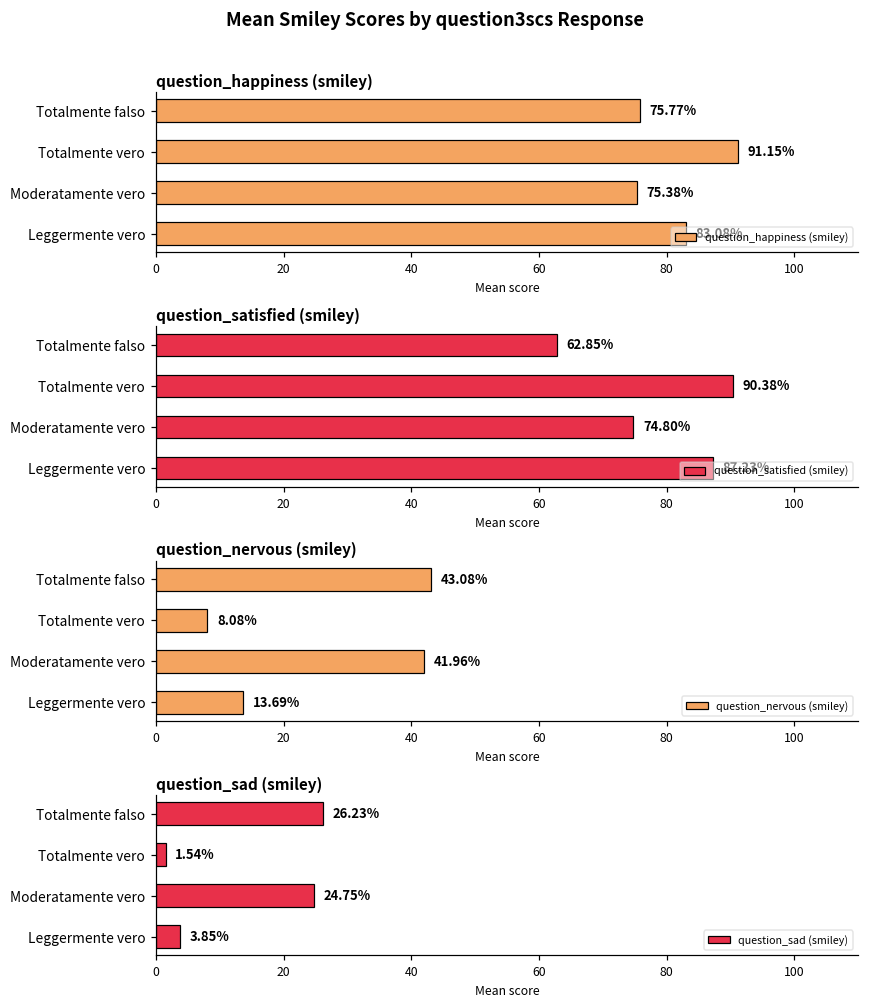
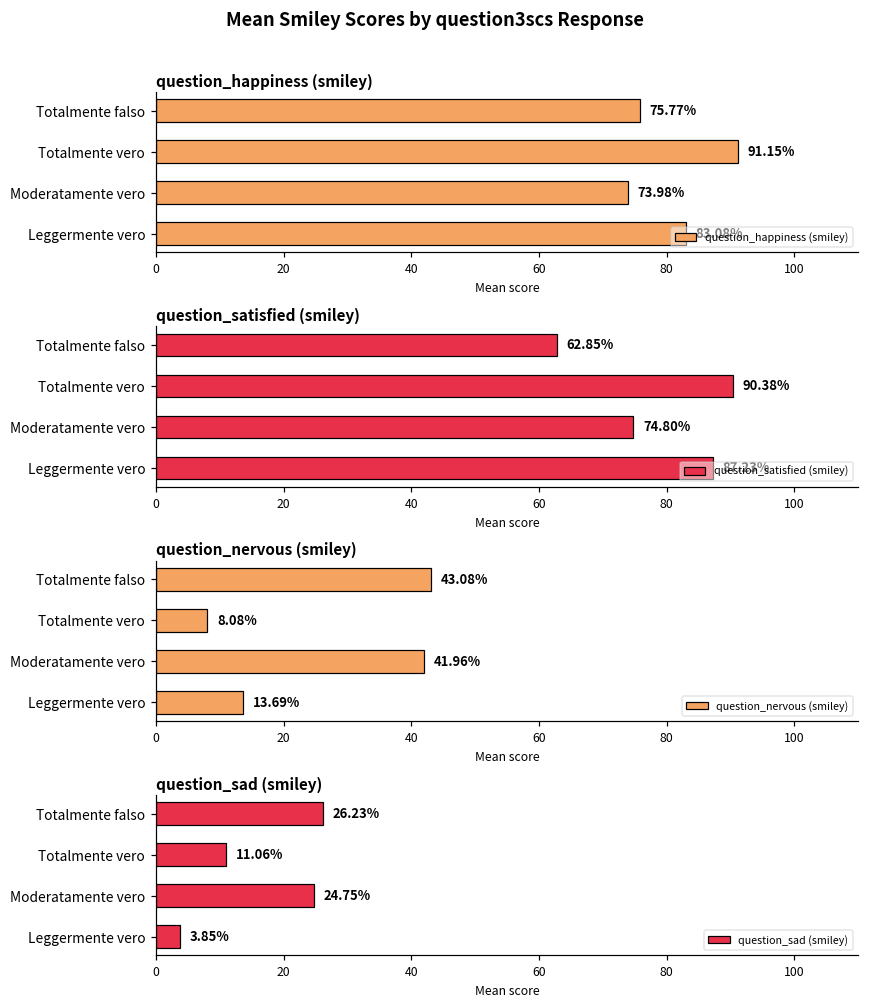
  {
    "question_happiness (smiley)": {
      "Totalmente falso": "75.77%",
      "Totalmente vero": "91.15%",
-     "Moderatamente vero": "75.38%"
+     "Moderatamente vero": "73.98%"
    },
    "question_satisfied (smiley)": {
      "Totalmente falso": "62.85%",
      "Totalmente vero": "90.38%",
      "Moderatamente vero": "74.80%"
    },
    "question_nervous (smiley)": {
      "Totalmente falso": "43.08%",
      "Totalmente vero": "8.08%",
      "Moderatamente vero": "41.96%",
      "Leggermente vero": "13.69%"
    },
    "question_sad (smiley)": {
      "Totalmente falso": "26.23%",
-     "Totalmente vero": "1.54%",
+     "Totalmente vero": "11.06%",
      "Moderatamente vero": "24.75%",
      "Leggermente vero": "3.85%"
    }
  }
